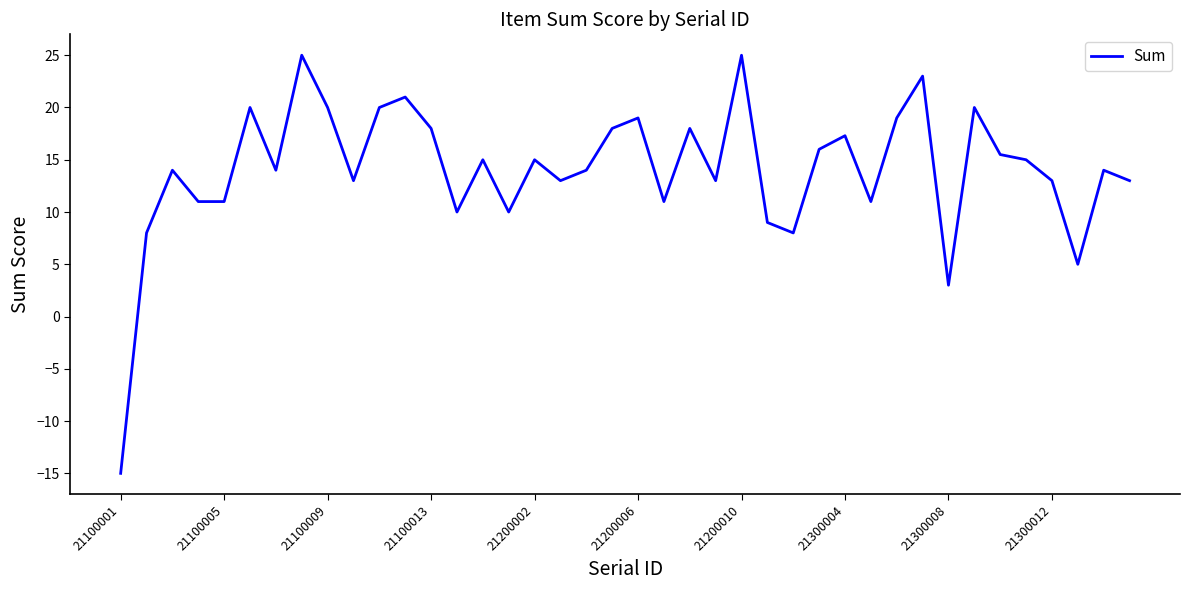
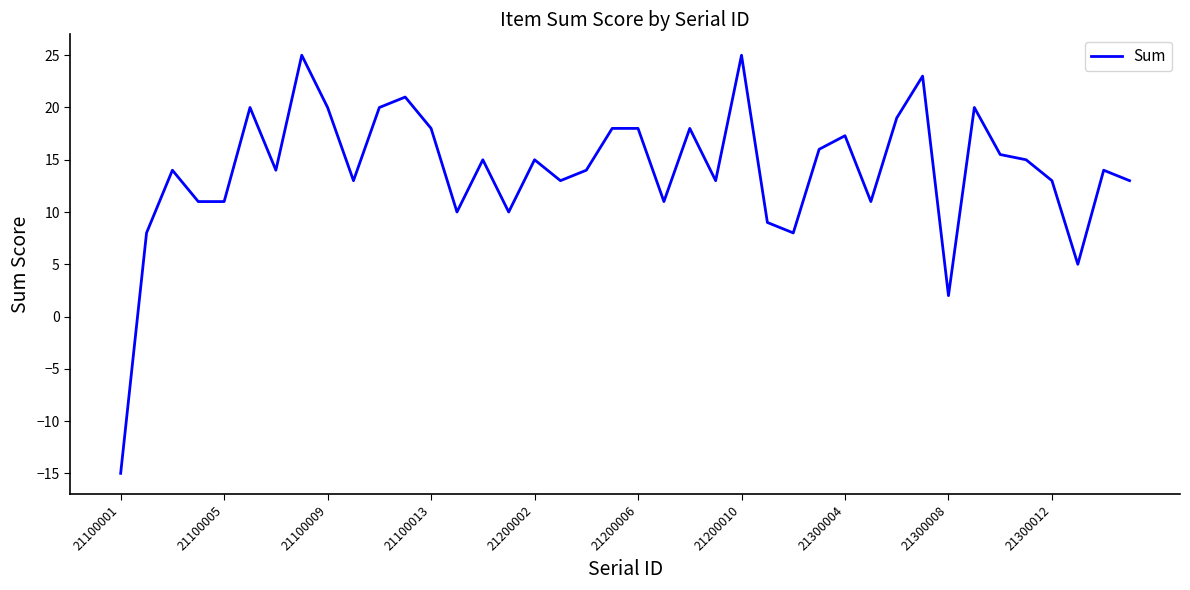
  {
    "21100001": -15,
    "21100005": 11,
    "21100009": 20,
    "21100013": 18,
    "21200002": 15,
-   "21200006": 19,
+   "21200006": 18,
    "21200010": 25,
    "21300004": 17.3,
-   "21300008": 3,
+   "21300008": 2,
    "21300012": 13
  }
